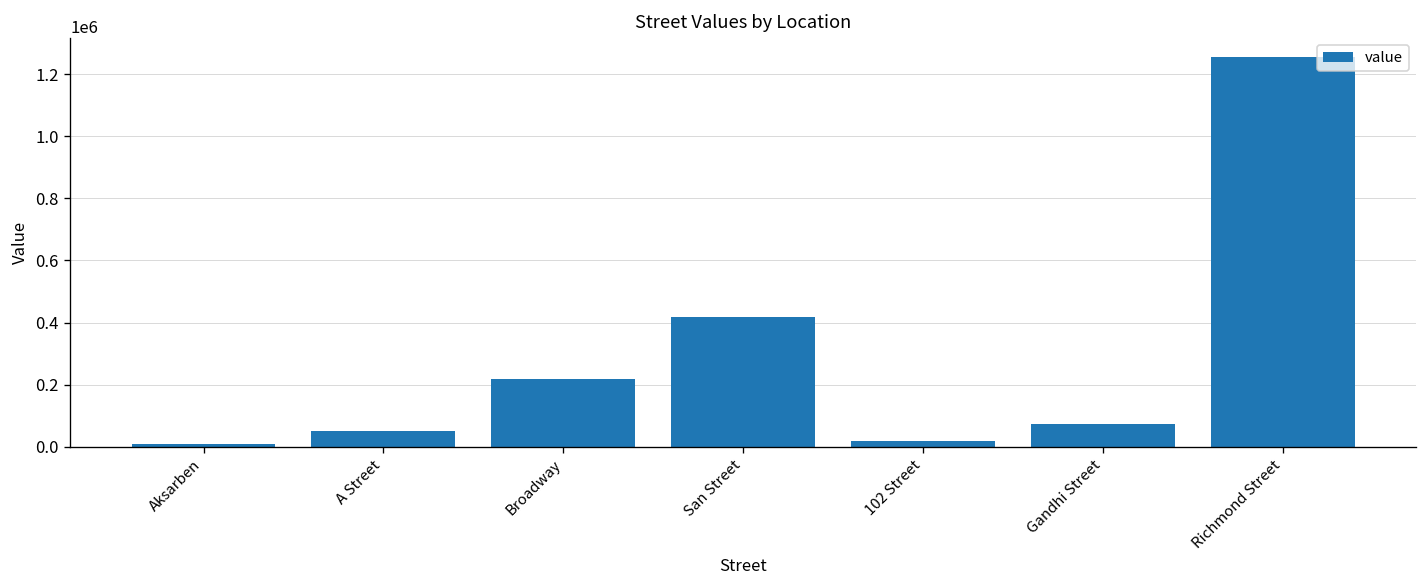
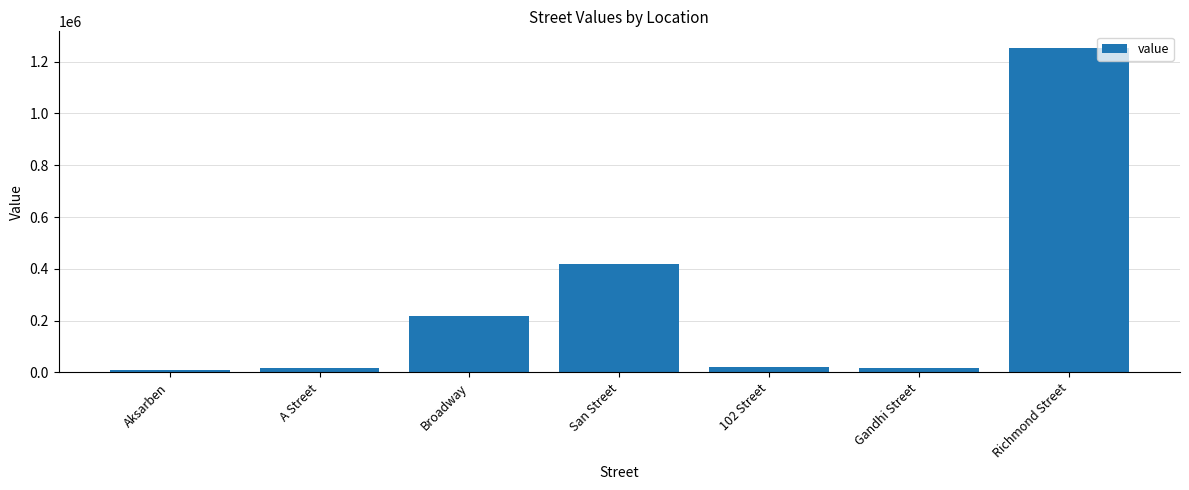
  {
    "Aksarben": 10000,
-   "A Street": 50000,
+   "A Street": 20000,
    "Broadway": 220000,
    "San Street": 420000,
    "102 Street": 20000,
-   "Gandhi Street": 70000,
+   "Gandhi Street": 20000,
    "Richmond Street": 1250000
  }
